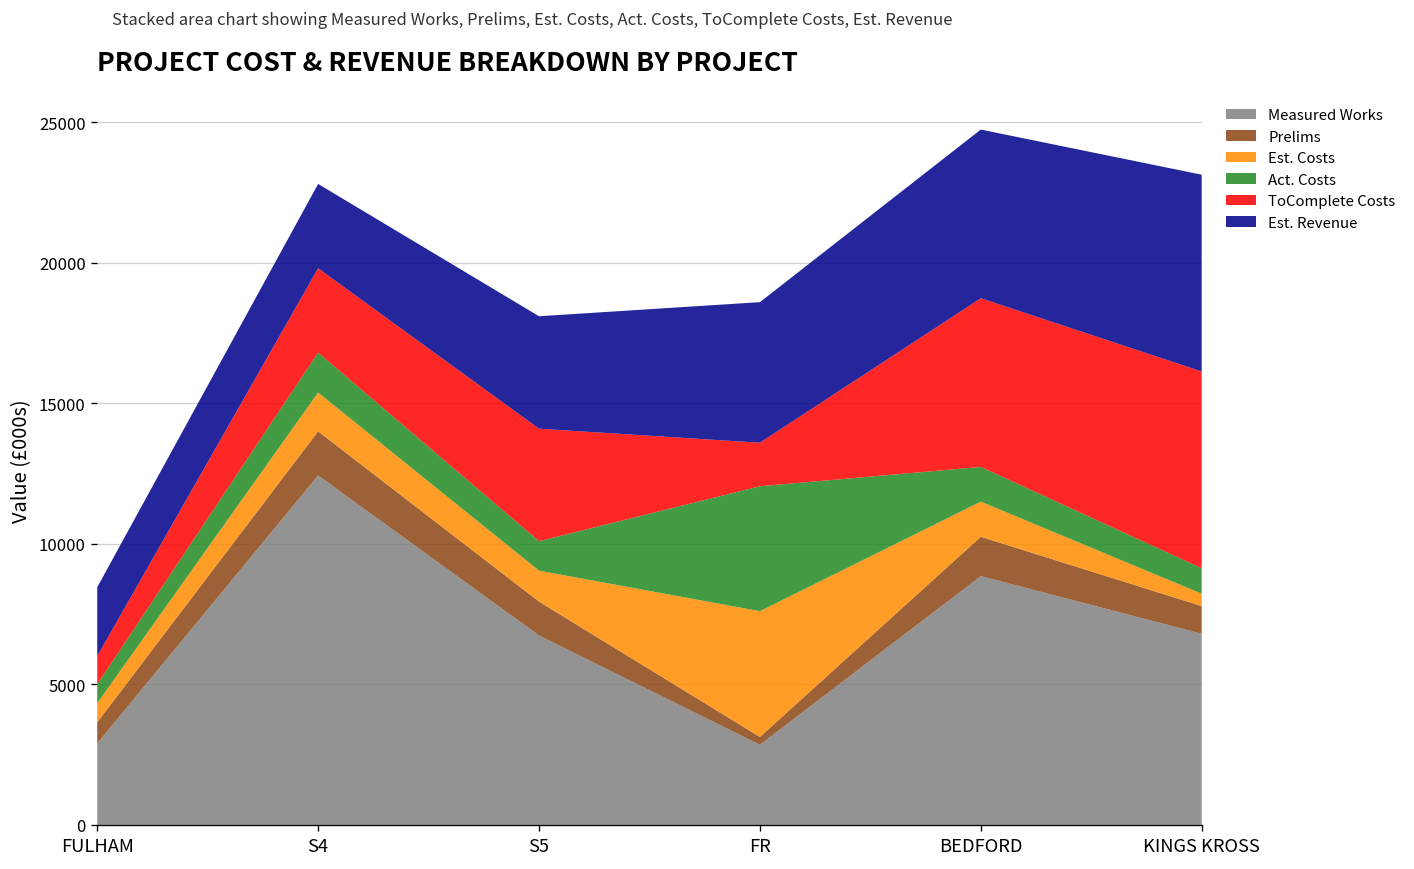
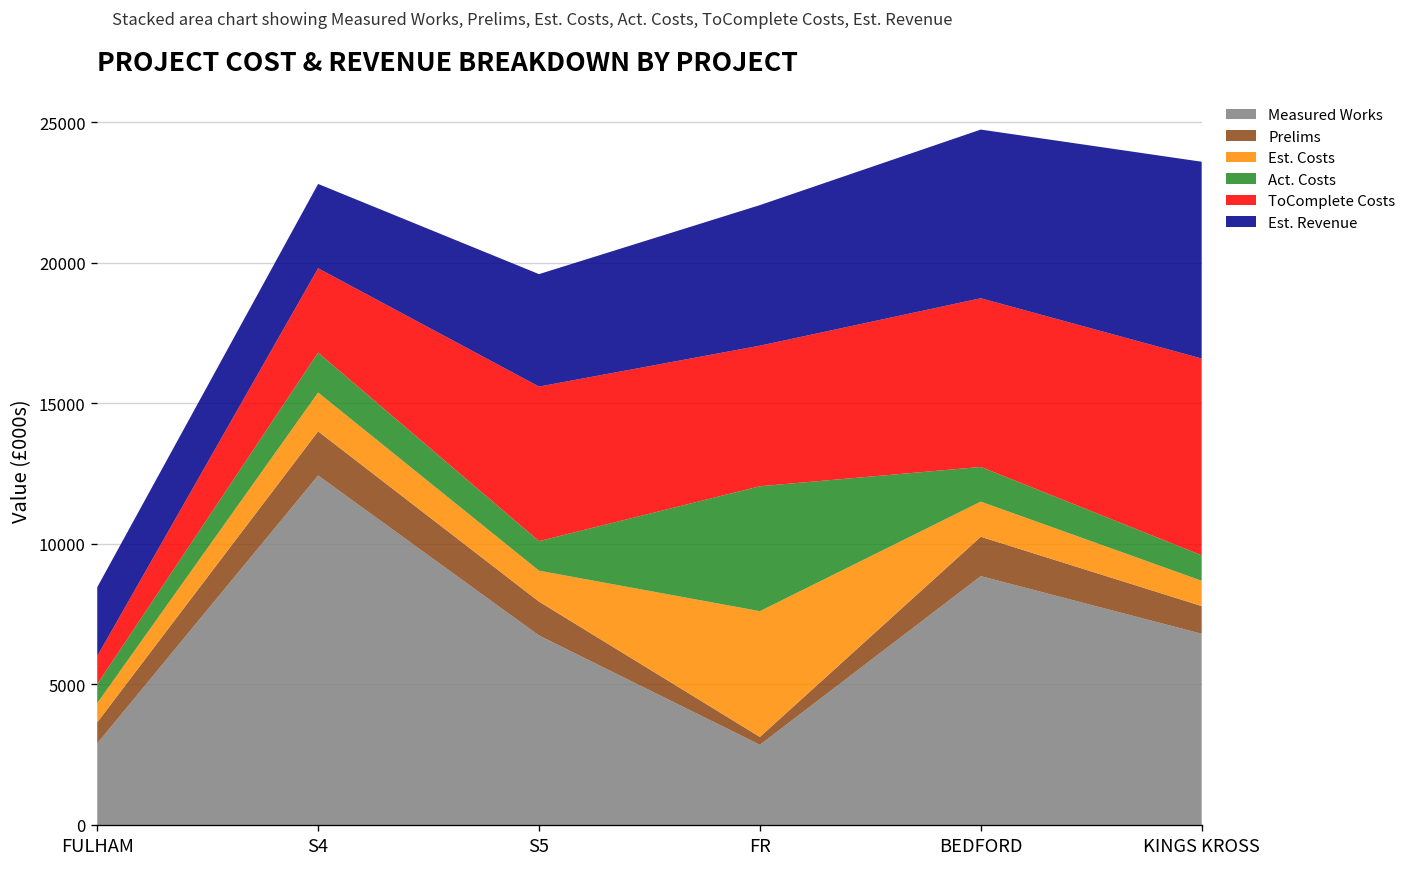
  {
    "Measured Works": {
      "FULHAM": 2900,
      "S4": 12400,
      "S5": 6700,
      "FR": 2900,
      "BEDFORD": 8900,
      "KINGS KROSS": 6800
    },
    "Prelims": {
      "FULHAM": 800,
      "S4": 1600,
      "S5": 1200,
      "FR": 300,
      "BEDFORD": 1400,
      "KINGS KROSS": 1000
    },
    "Est. Costs": {
      "FULHAM": 700,
      "S4": 1400,
      "S5": 1100,
      "FR": 4500,
      "BEDFORD": 1300,
-     "KINGS KROSS": 400
+     "KINGS KROSS": 900
    },
    "Act. Costs": {
      "FULHAM": 700,
      "S4": 1400,
      "S5": 1100,
      "FR": 4400,
      "BEDFORD": 1200,
      "KINGS KROSS": 900
    },
    "ToComplete Costs": {
      "FULHAM": 1000,
      "S4": 3000,
-     "S5": 4000,
-     "FR": 1500,
+     "S5": 5500,
+     "FR": 5000,
      "BEDFORD": 6000,
      "KINGS KROSS": 7000
    },
    "Est. Revenue": {
      "FULHAM": 2500,
      "S4": 3000,
      "S5": 4000,
      "FR": 5000,
      "BEDFORD": 6000,
      "KINGS KROSS": 7000
    }
  }
